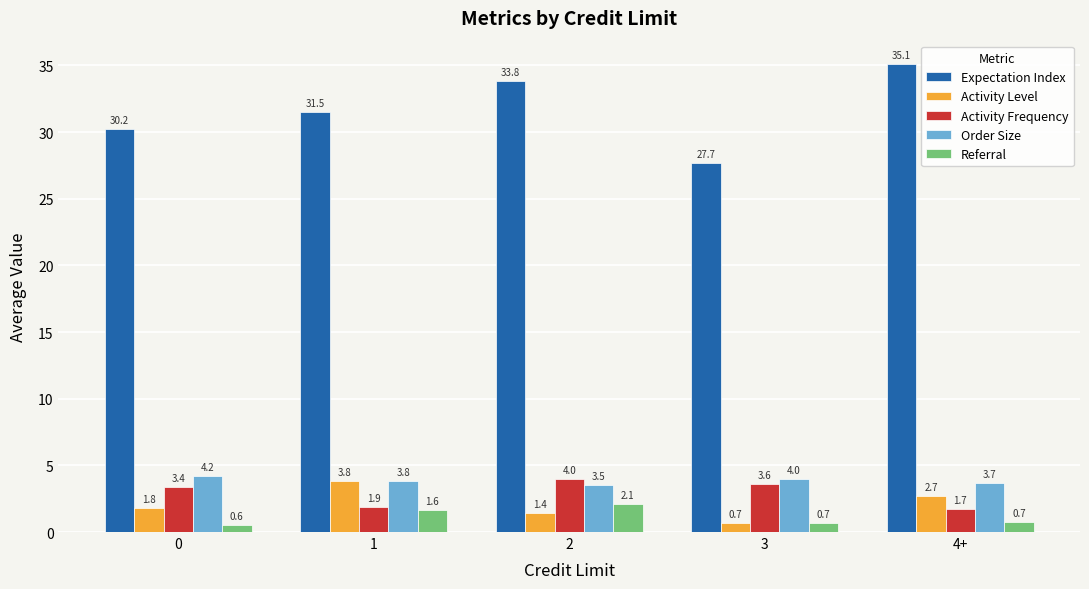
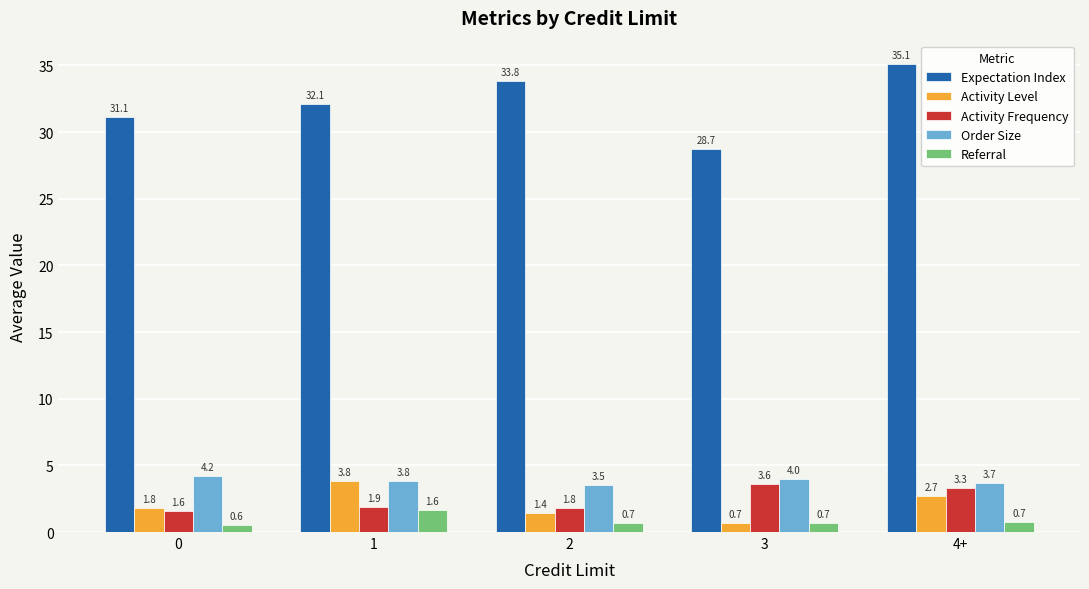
  {
    "Expectation Index": {
-     "0": 30.2,
-     "1": 31.5,
+     "0": 31.1,
+     "1": 32.1,
      "2": 33.8,
-     "3": 27.7,
+     "3": 28.7,
      "4+": 35.1
    },
    "Activity Level": {
      "0": 1.8,
      "1": 3.8,
      "2": 1.4,
      "3": 0.7,
      "4+": 2.7
    },
    "Activity Frequency": {
-     "0": 3.4,
+     "0": 1.6,
      "1": 1.9,
-     "2": 4.0,
+     "2": 1.8,
      "3": 3.6,
-     "4+": 1.7
+     "4+": 3.3
    },
    "Order Size": {
      "0": 4.2,
      "1": 3.8,
      "2": 3.5,
      "3": 4.0,
      "4+": 3.7
    },
    "Referral": {
      "0": 0.6,
      "1": 1.6,
-     "2": 2.1,
+     "2": 0.7,
      "3": 0.7,
      "4+": 0.7
    }
  }
